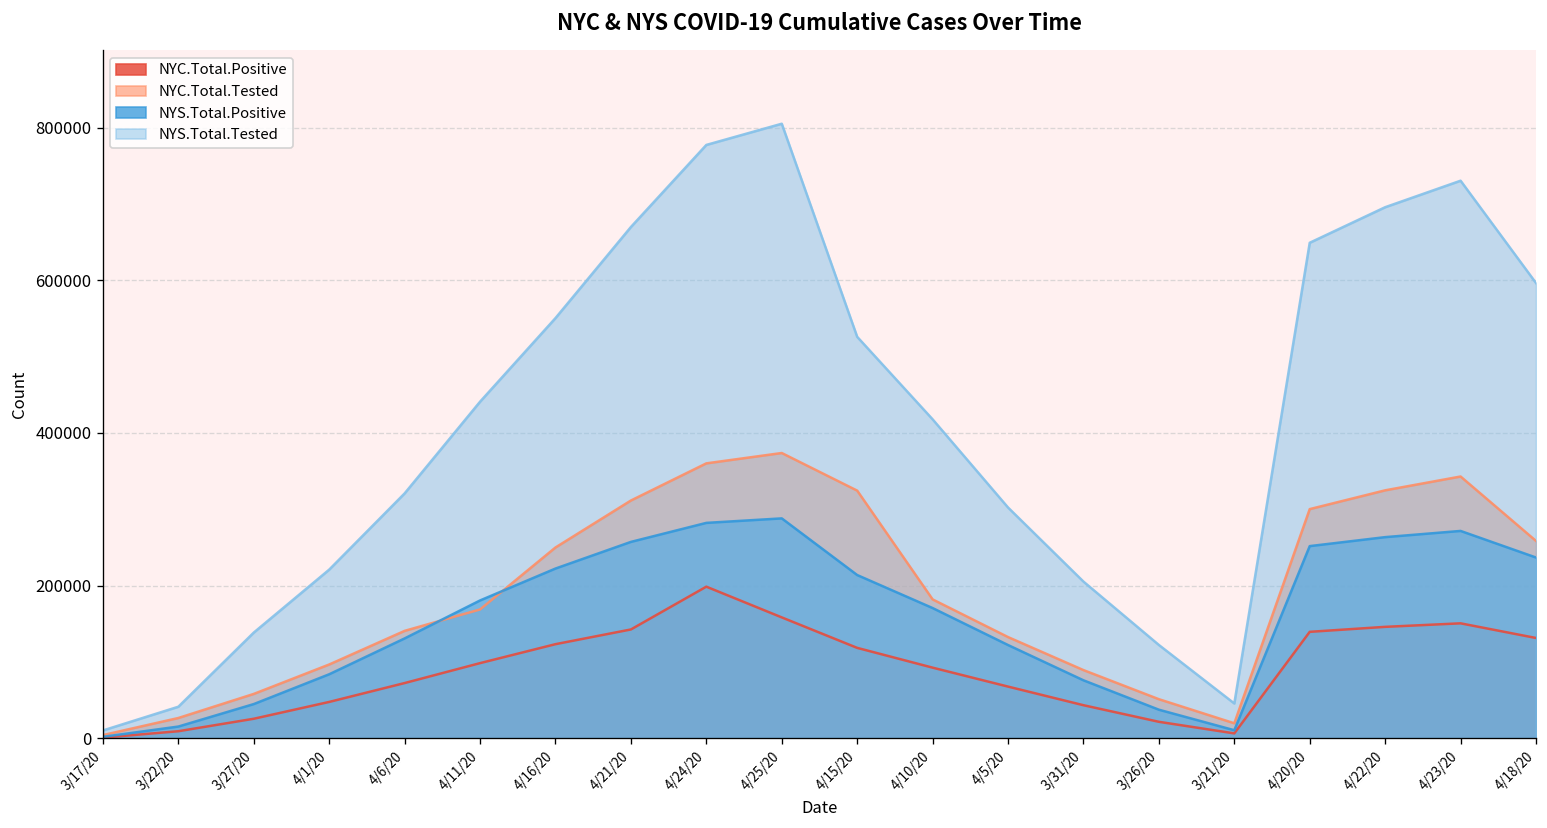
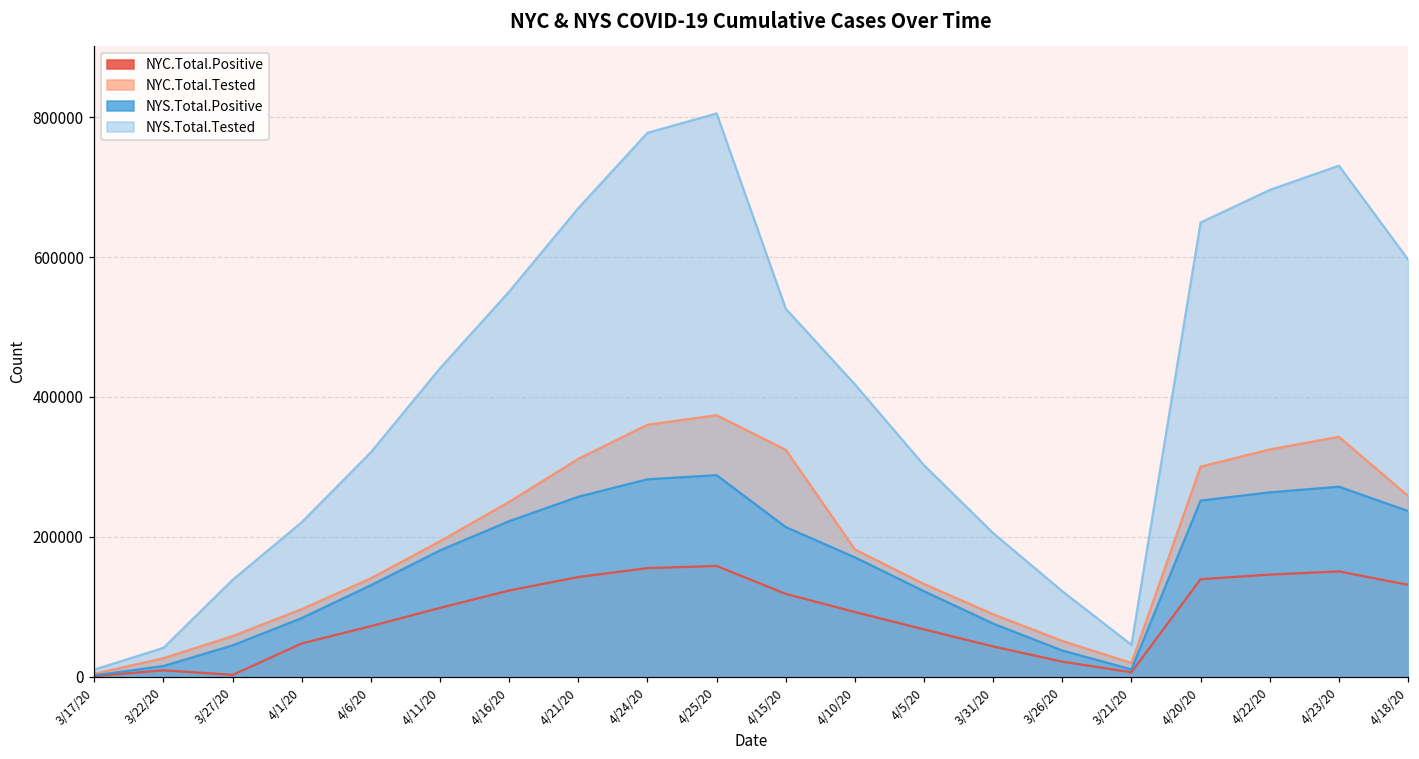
  {
    "NYC.Total.Positive": {
      "3/22/20": 10000,
-     "3/27/20": 30000,
+     "3/27/20": 0,
      "4/1/20": 50000,
      "4/6/20": 70000,
      "4/11/20": 100000,
      "4/16/20": 120000,
      "4/21/20": 140000,
-     "4/24/20": 200000,
+     "4/24/20": 160000,
      "4/25/20": 160000,
      "4/15/20": 120000,
      "4/10/20": 90000,
      "4/5/20": 70000,
      "3/31/20": 40000,
      "3/26/20": 20000,
      "3/21/20": 10000,
      "4/20/20": 140000,
      "4/22/20": 150000,
      "4/23/20": 150000,
      "4/18/20": 130000
    },
    "NYC.Total.Tested": {
      "3/22/20": 30000,
      "3/27/20": 60000,
      "4/1/20": 100000,
      "4/6/20": 140000,
-     "4/11/20": 170000,
+     "4/11/20": 190000,
      "4/16/20": 250000,
      "4/21/20": 310000,
      "4/24/20": 360000,
      "4/25/20": 370000,
      "4/15/20": 320000,
      "4/10/20": 180000,
      "4/5/20": 130000,
      "3/31/20": 90000,
      "3/26/20": 50000,
      "3/21/20": 20000,
      "4/20/20": 300000,
      "4/22/20": 320000,
      "4/23/20": 340000,
      "4/18/20": 260000
    },
    "NYS.Total.Positive": {
      "3/22/20": 20000,
      "3/27/20": 40000,
      "4/1/20": 80000,
      "4/6/20": 130000,
      "4/11/20": 180000,
      "4/16/20": 220000,
      "4/21/20": 260000,
      "4/24/20": 280000,
      "4/25/20": 290000,
      "4/15/20": 210000,
      "4/10/20": 170000,
      "4/5/20": 120000,
      "3/31/20": 80000,
      "3/26/20": 40000,
      "3/21/20": 10000,
      "4/20/20": 250000,
      "4/22/20": 260000,
      "4/23/20": 270000,
      "4/18/20": 240000
    },
    "NYS.Total.Tested": {
      "3/17/20": 10000,
      "3/22/20": 40000,
      "3/27/20": 140000,
      "4/1/20": 220000,
      "4/6/20": 320000,
      "4/11/20": 440000,
      "4/16/20": 550000,
      "4/21/20": 670000,
      "4/24/20": 780000,
      "4/25/20": 810000,
      "4/15/20": 530000,
      "4/10/20": 420000,
      "4/5/20": 300000,
      "3/31/20": 210000,
      "3/26/20": 120000,
      "3/21/20": 50000,
      "4/20/20": 650000,
      "4/22/20": 700000,
      "4/23/20": 730000,
      "4/18/20": 600000
    }
  }
